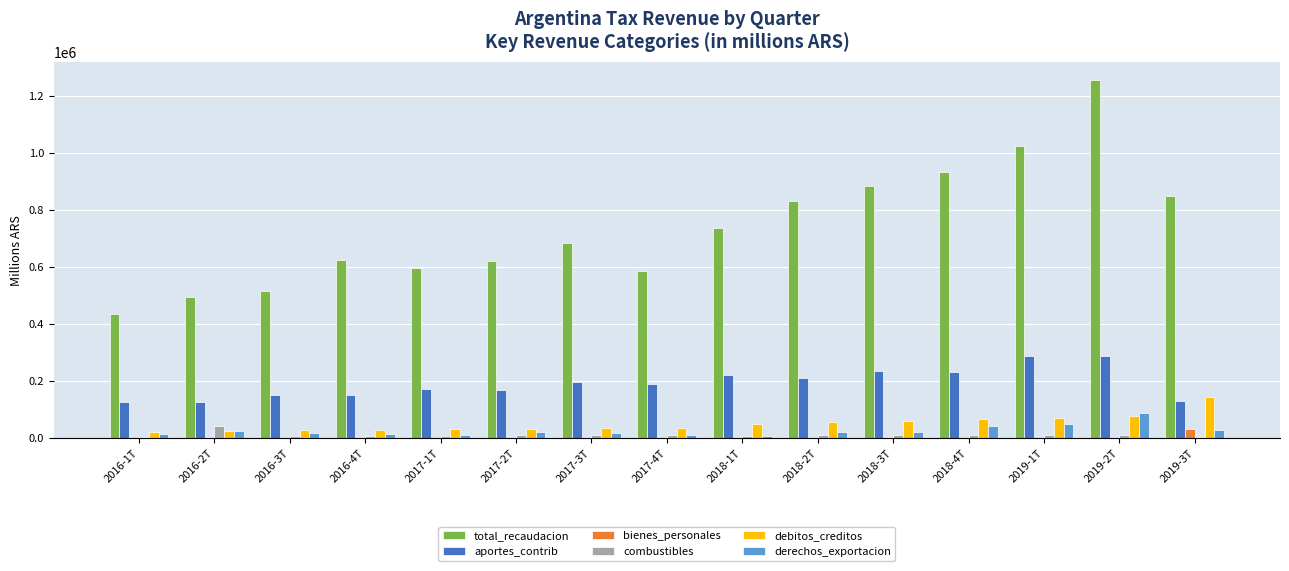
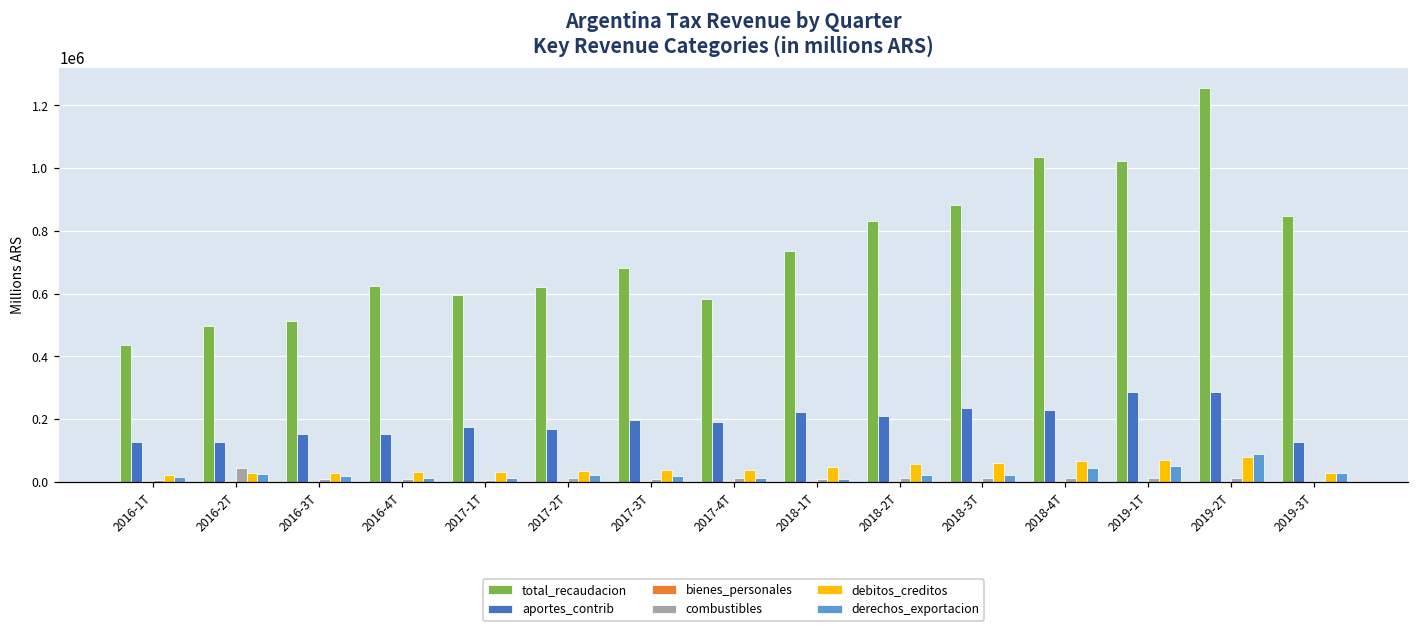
  {
    "total_recaudacion": {
      "2016-1T": 440000,
      "2016-2T": 500000,
      "2016-3T": 510000,
      "2016-4T": 630000,
      "2017-1T": 600000,
      "2017-2T": 620000,
      "2017-3T": 680000,
      "2017-4T": 580000,
      "2018-1T": 740000,
      "2018-2T": 830000,
      "2018-3T": 880000,
-     "2018-4T": 930000,
+     "2018-4T": 1040000,
      "2019-1T": 1020000,
      "2019-2T": 1260000,
      "2019-3T": 850000
    },
    "bienes_personales": {
-     "2019-3T": 30000
+     "2019-3T": 0
    },
    "combustibles": {
      "2016-2T": 40000,
      "2017-2T": 10000,
      "2017-3T": 10000,
      "2017-4T": 10000,
      "2018-2T": 10000,
      "2018-3T": 10000,
      "2018-4T": 10000,
      "2019-1T": 10000,
      "2019-2T": 10000
    },
    "debitos_creditos": {
      "2016-1T": 20000,
      "2016-2T": 30000,
      "2016-3T": 30000,
      "2016-4T": 30000,
      "2017-1T": 30000,
      "2017-2T": 30000,
      "2017-3T": 40000,
      "2017-4T": 40000,
      "2018-1T": 50000,
      "2018-2T": 60000,
      "2018-3T": 60000,
      "2018-4T": 70000,
      "2019-1T": 70000,
      "2019-2T": 80000,
-     "2019-3T": 140000
+     "2019-3T": 30000
    }
  }
